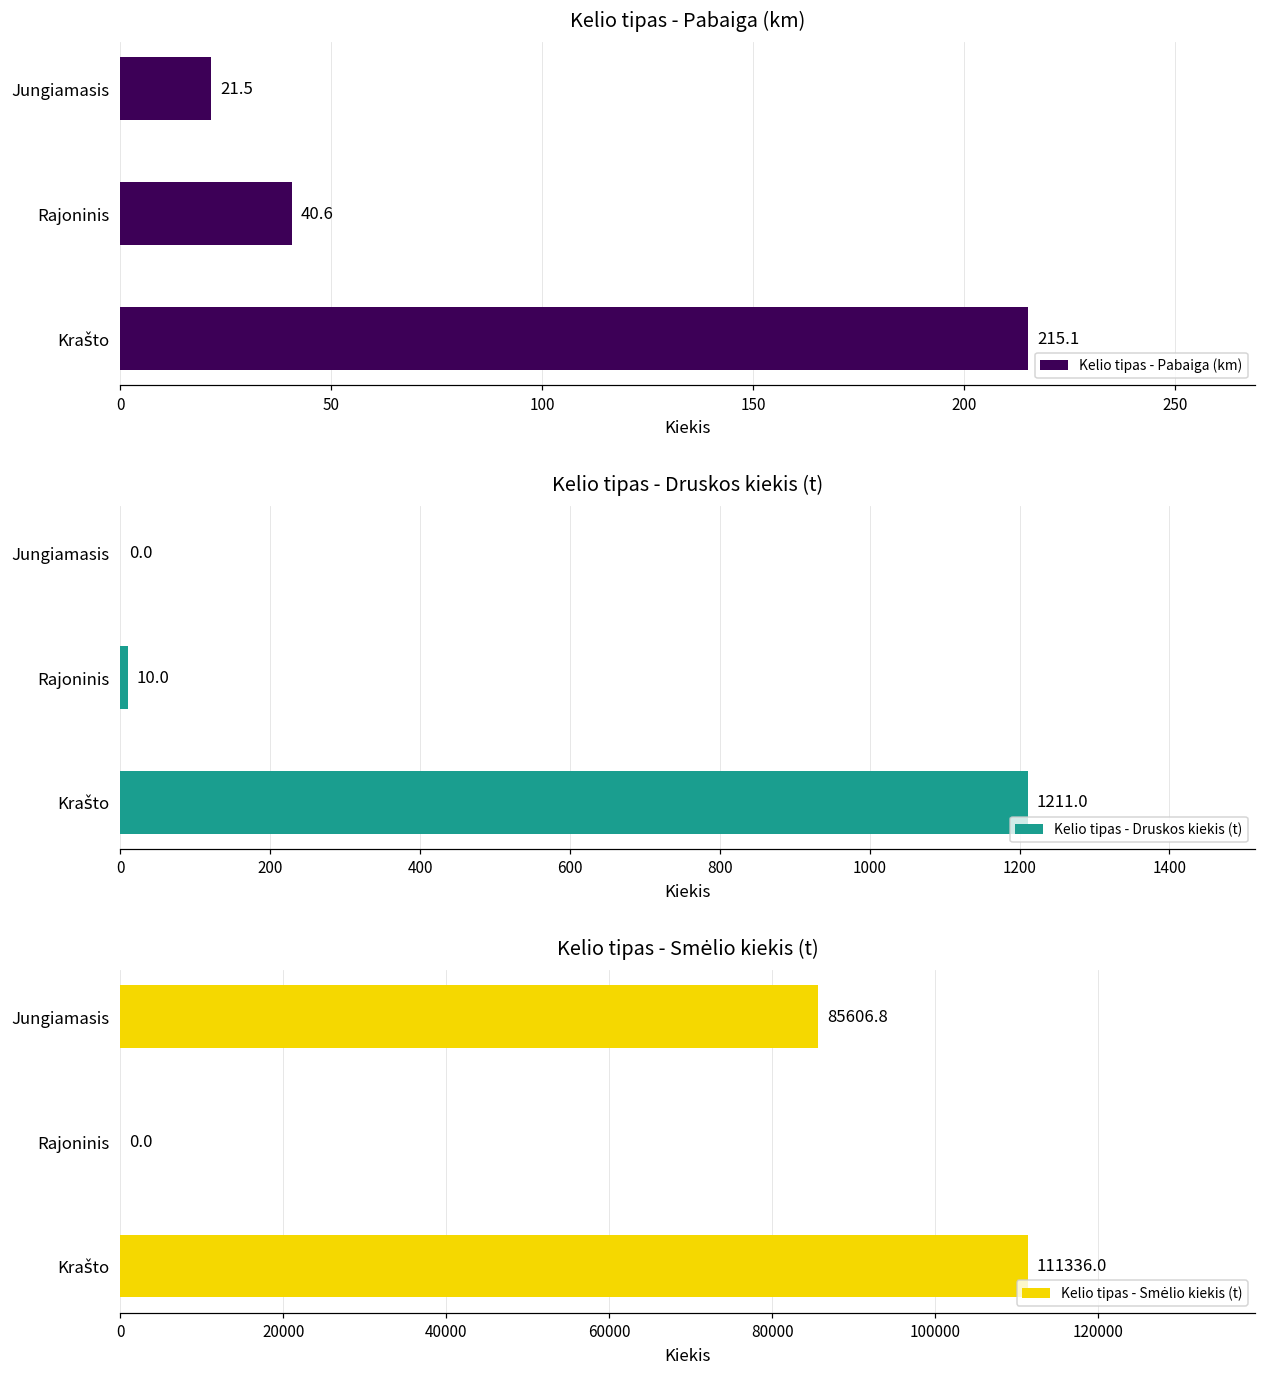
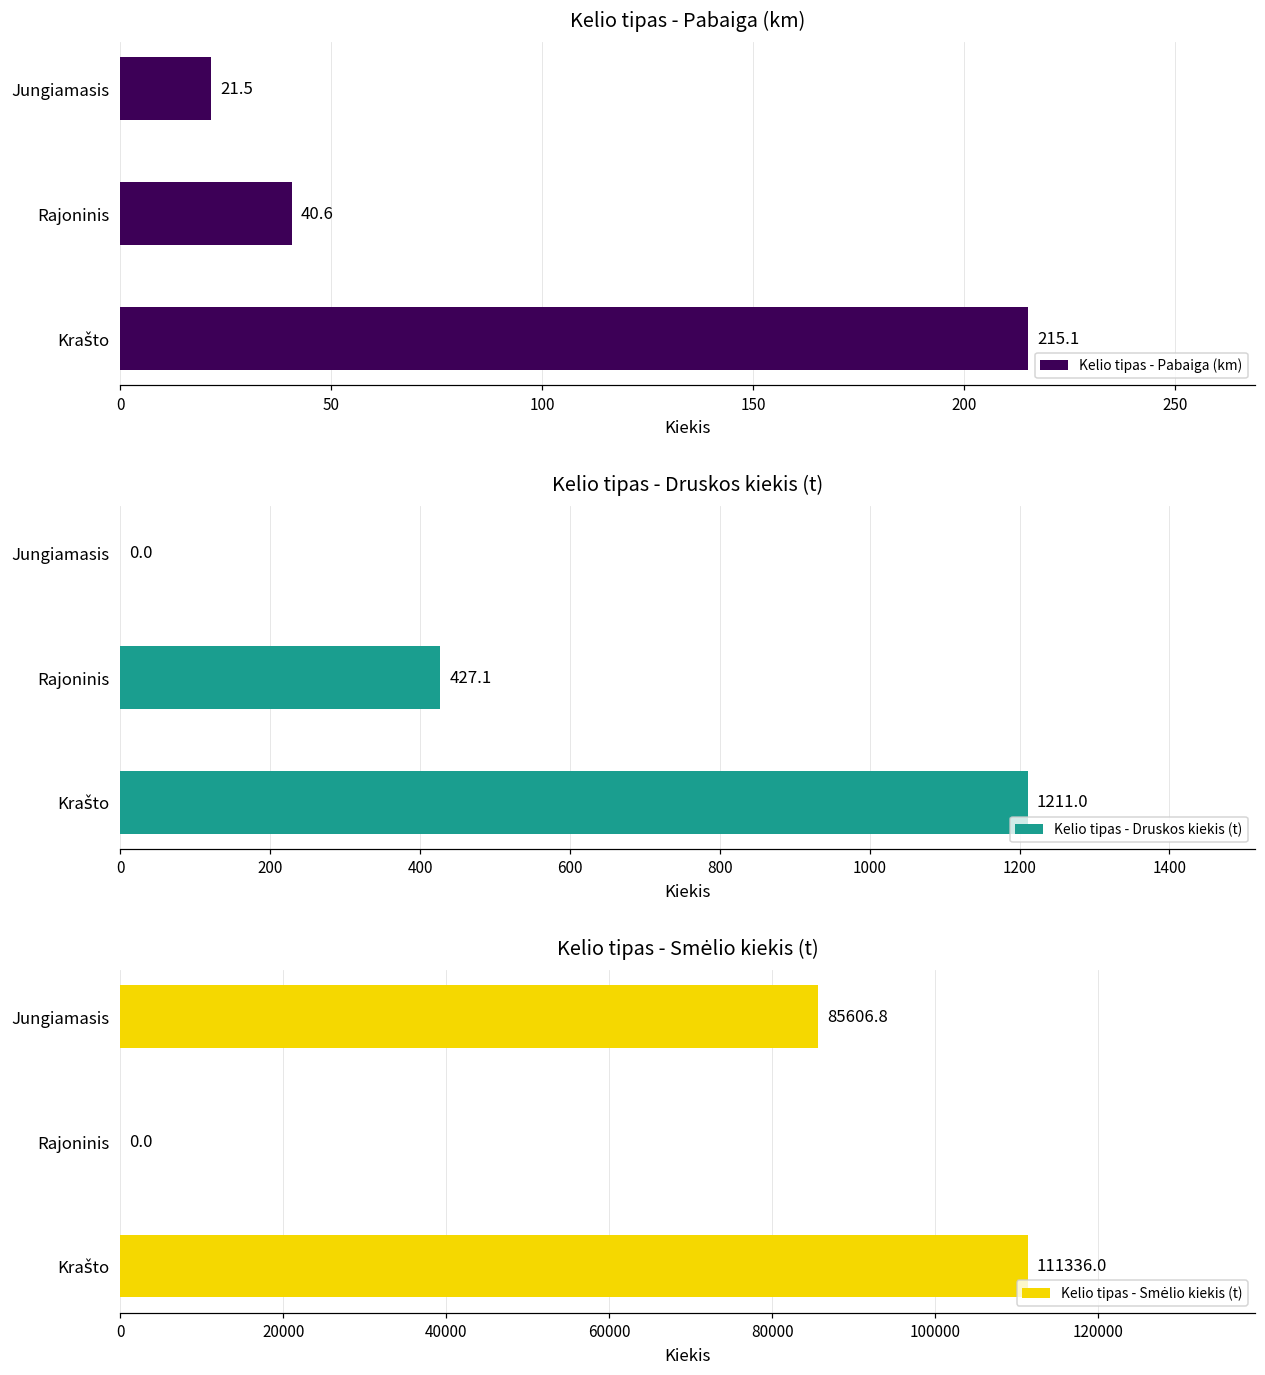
  {
    "Kelio tipas - Pabaiga (km)": {
      "Jungiamasis": 21.5,
      "Rajoninis": 40.6,
      "Krašto": 215.1
    },
    "Kelio tipas - Druskos kiekis (t)": {
      "Jungiamasis": 0.0,
-     "Rajoninis": 10.0,
+     "Rajoninis": 427.1,
      "Krašto": 1211.0
    },
    "Kelio tipas - Smėlio kiekis (t)": {
      "Jungiamasis": 85606.8,
      "Rajoninis": 0.0,
      "Krašto": 111336.0
    }
  }
